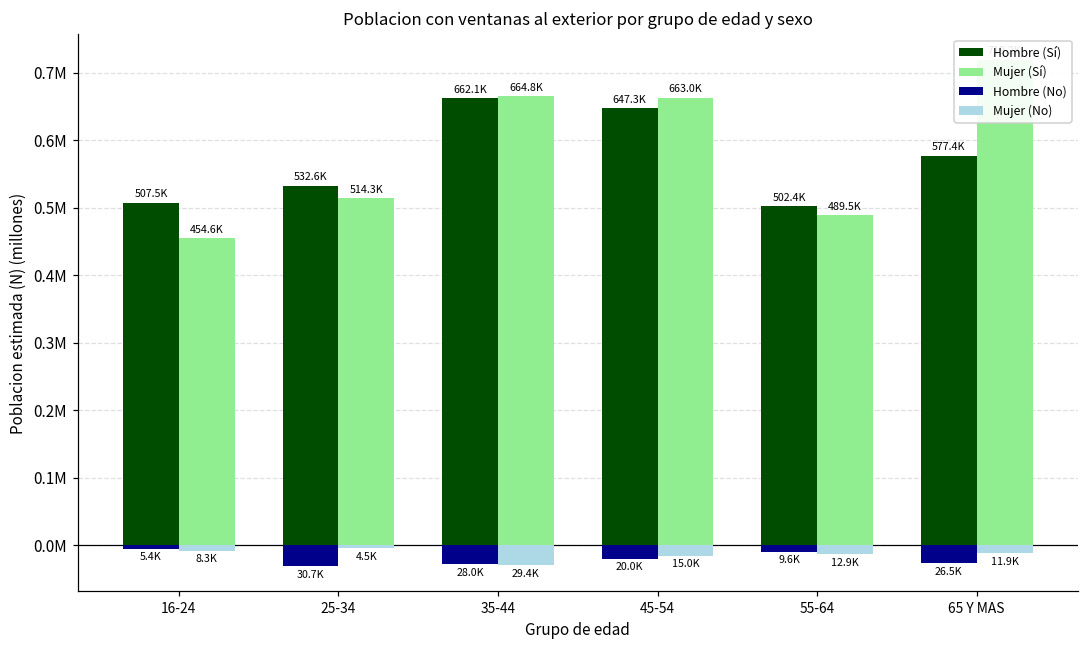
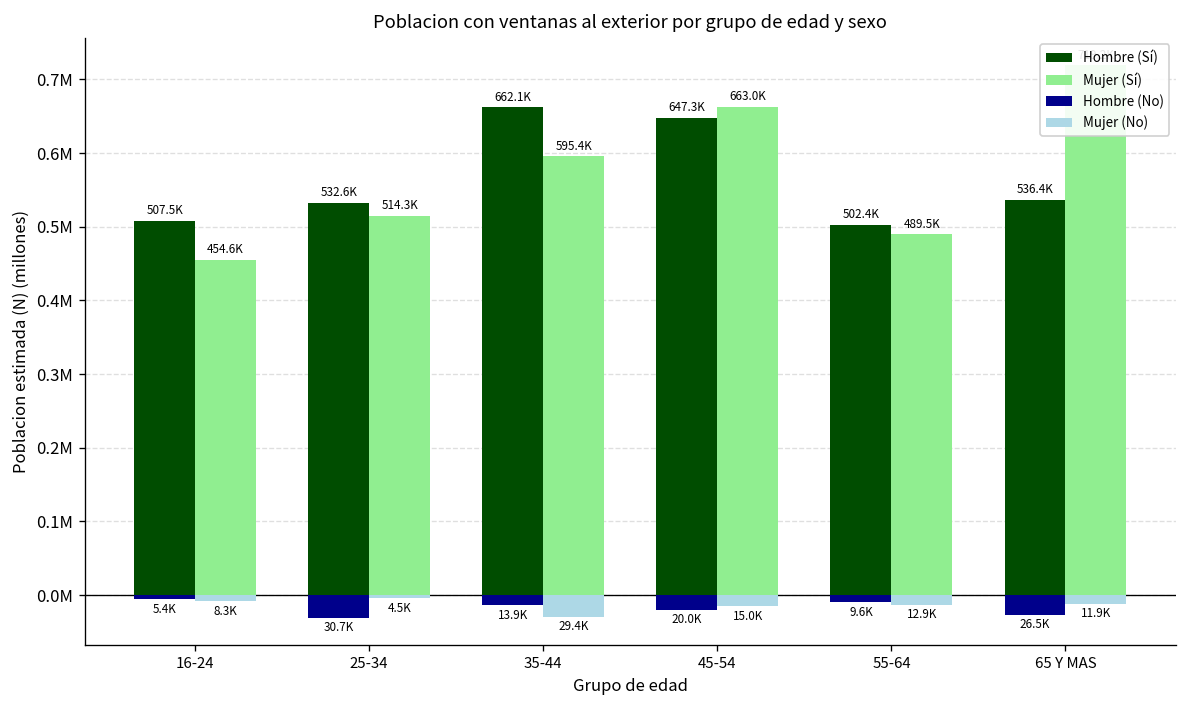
  {
    "Hombre (Sí)": {
-     "65 Y MAS": "577.4K"
+     "65 Y MAS": "536.4K"
    },
    "Mujer (Sí)": {
-     "35-44": "664.8K"
+     "35-44": "595.4K"
    },
    "Hombre (No)": {
-     "35-44": "28.0K"
+     "35-44": "13.9K"
    }
  }
